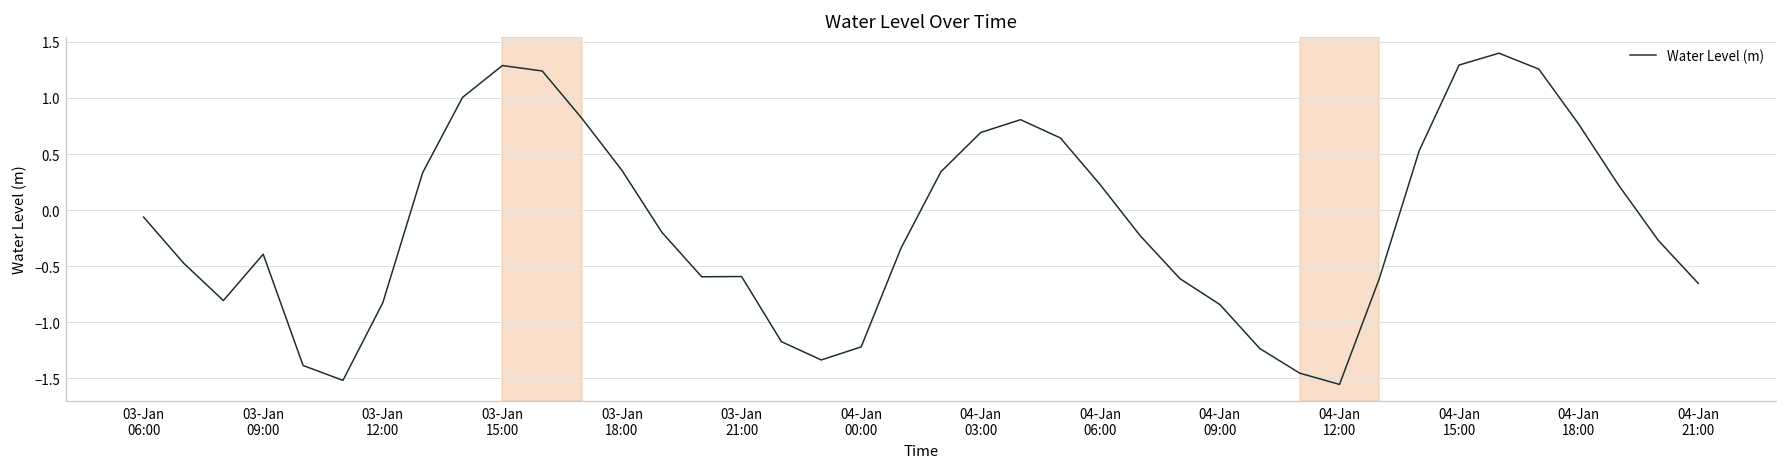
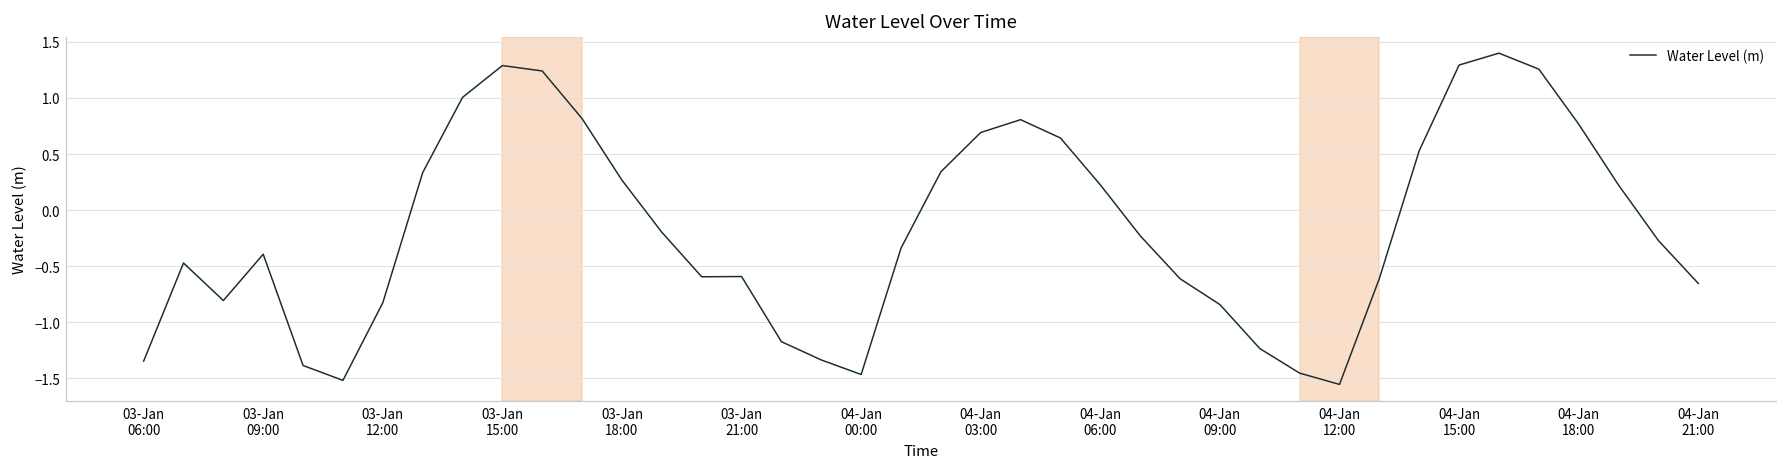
  {
-   "03-Jan 06:00": -0.1,
+   "03-Jan 06:00": -1.3,
    "03-Jan 09:00": -0.4,
    "03-Jan 12:00": -0.8,
    "03-Jan 15:00": 1.3,
-   "03-Jan 18:00": 0.4,
+   "03-Jan 18:00": 0.3,
    "03-Jan 21:00": -0.6,
-   "04-Jan 00:00": -1.2,
+   "04-Jan 00:00": -1.5,
    "04-Jan 03:00": 0.7,
    "04-Jan 06:00": 0.2,
    "04-Jan 09:00": -0.8,
    "04-Jan 12:00": -1.6,
    "04-Jan 15:00": 1.3,
    "04-Jan 18:00": 0.8,
    "04-Jan 21:00": -0.7
  }
